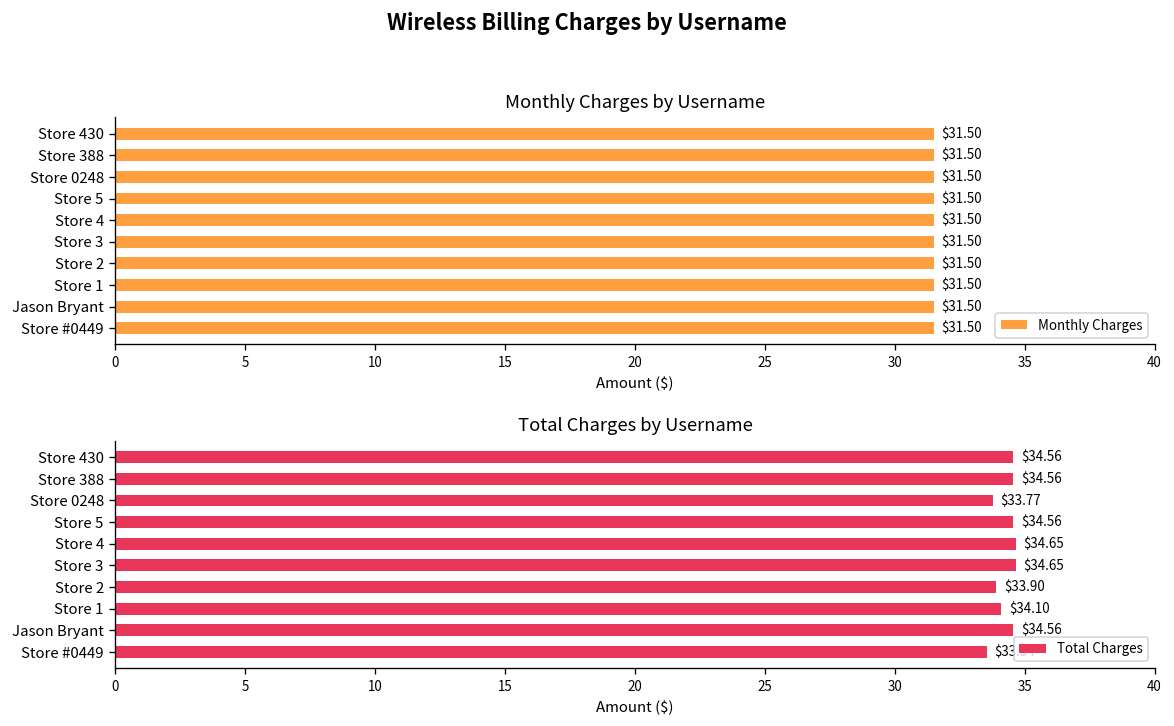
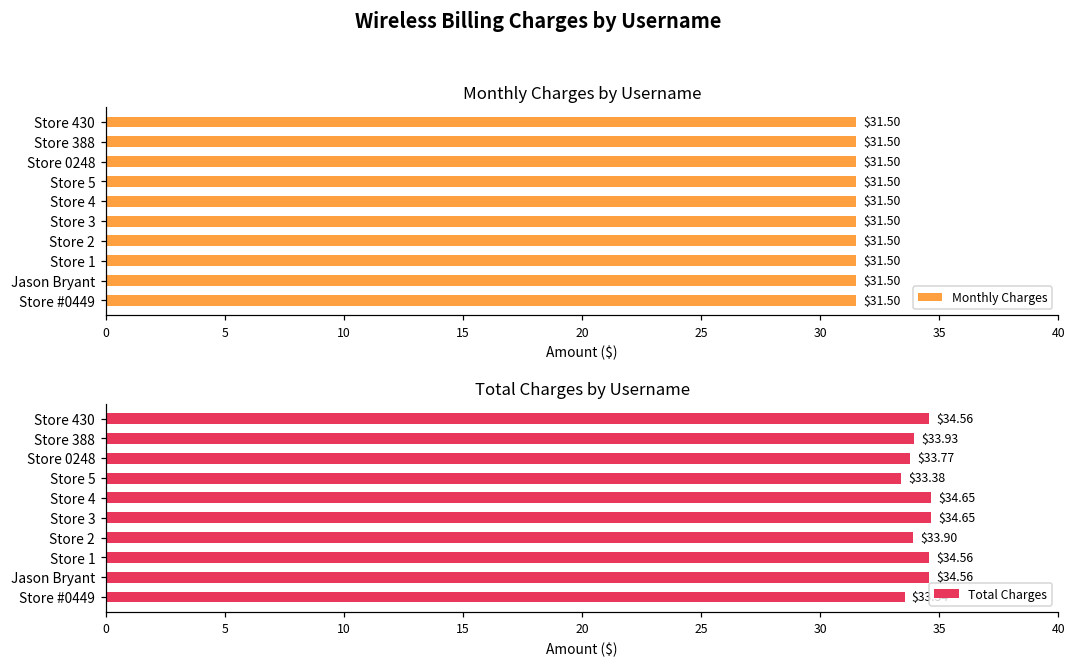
  {
    "Monthly Charges by Username": {
      "Store 430": "$31.50",
      "Store 388": "$31.50",
      "Store 0248": "$31.50",
      "Store 5": "$31.50",
      "Store 4": "$31.50",
      "Store 3": "$31.50",
      "Store 2": "$31.50",
      "Store 1": "$31.50",
      "Jason Bryant": "$31.50",
      "Store #0449": "$31.50"
    },
    "Total Charges by Username": {
      "Store 430": "$34.56",
-     "Store 388": "$34.56",
+     "Store 388": "$33.93",
      "Store 0248": "$33.77",
-     "Store 5": "$34.56",
+     "Store 5": "$33.38",
      "Store 4": "$34.65",
      "Store 3": "$34.65",
      "Store 2": "$33.90",
-     "Store 1": "$34.10",
+     "Store 1": "$34.56",
      "Jason Bryant": "$34.56"
    }
  }
